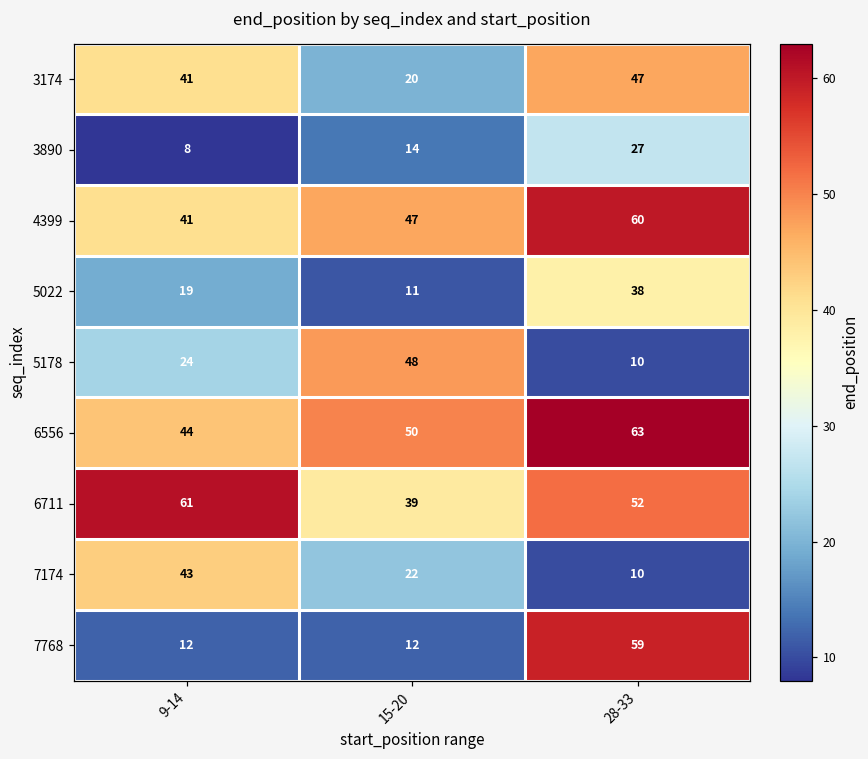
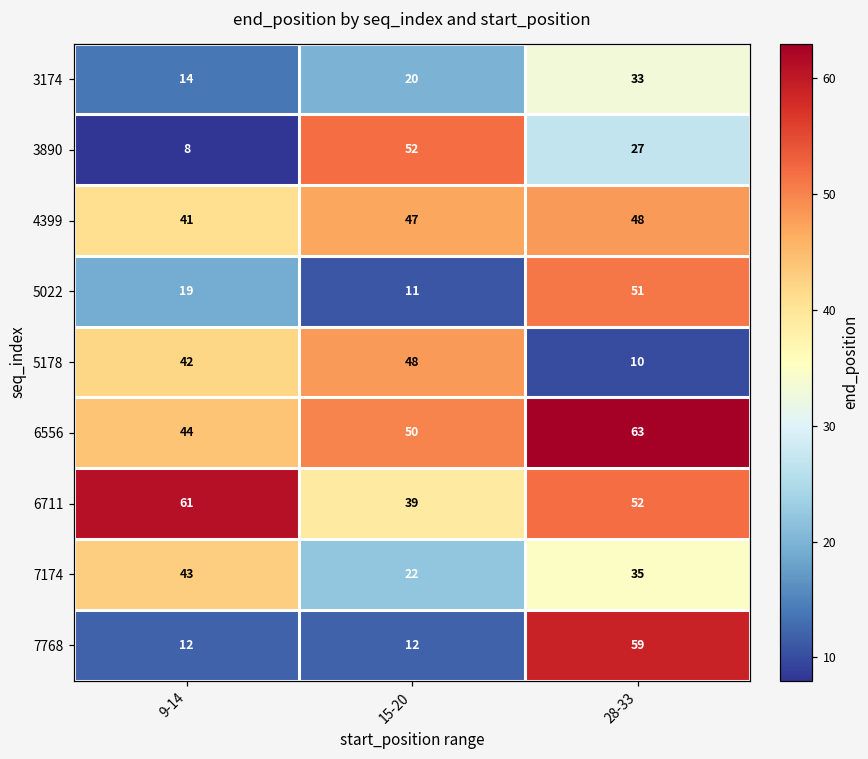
  {
    "3174": {
-     "9-14": 41,
+     "9-14": 14,
      "15-20": 20,
-     "28-33": 47
+     "28-33": 33
    },
    "3890": {
      "9-14": 8,
-     "15-20": 14,
+     "15-20": 52,
      "28-33": 27
    },
    "4399": {
      "9-14": 41,
      "15-20": 47,
-     "28-33": 60
+     "28-33": 48
    },
    "5022": {
      "9-14": 19,
      "15-20": 11,
-     "28-33": 38
+     "28-33": 51
    },
    "5178": {
-     "9-14": 24,
+     "9-14": 42,
      "15-20": 48,
      "28-33": 10
    },
    "6556": {
      "9-14": 44,
      "15-20": 50,
      "28-33": 63
    },
    "6711": {
      "9-14": 61,
      "15-20": 39,
      "28-33": 52
    },
    "7174": {
      "9-14": 43,
      "15-20": 22,
-     "28-33": 10
+     "28-33": 35
    },
    "7768": {
      "9-14": 12,
      "15-20": 12,
      "28-33": 59
    }
  }
